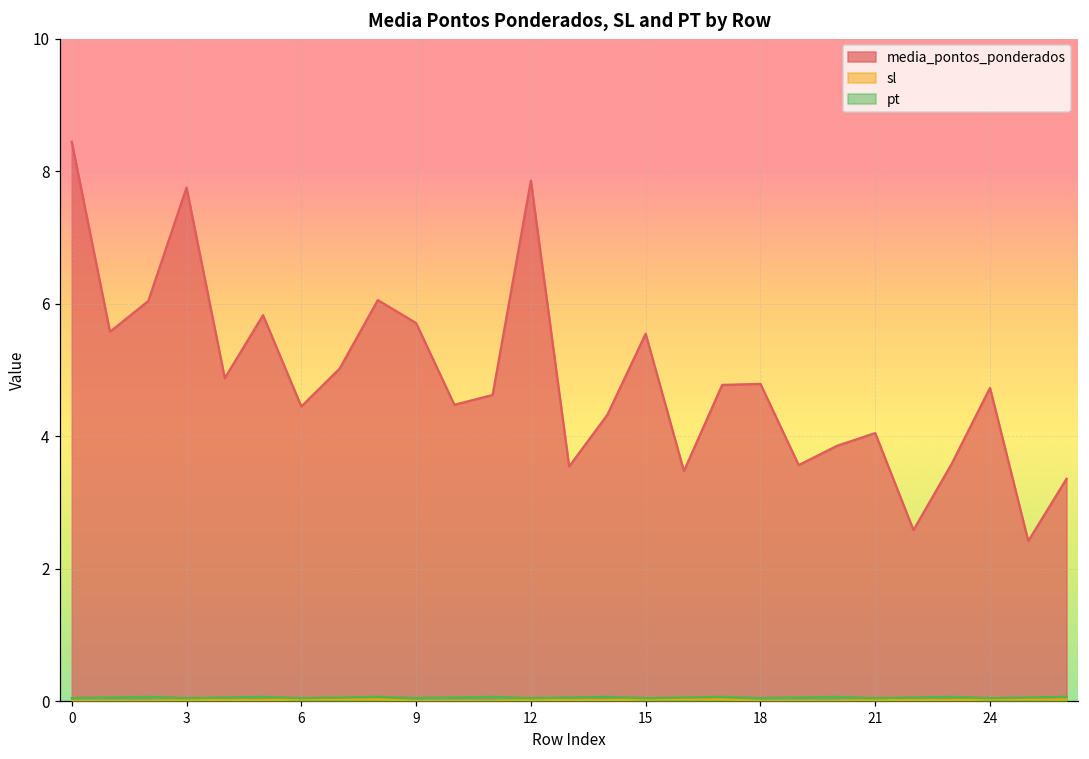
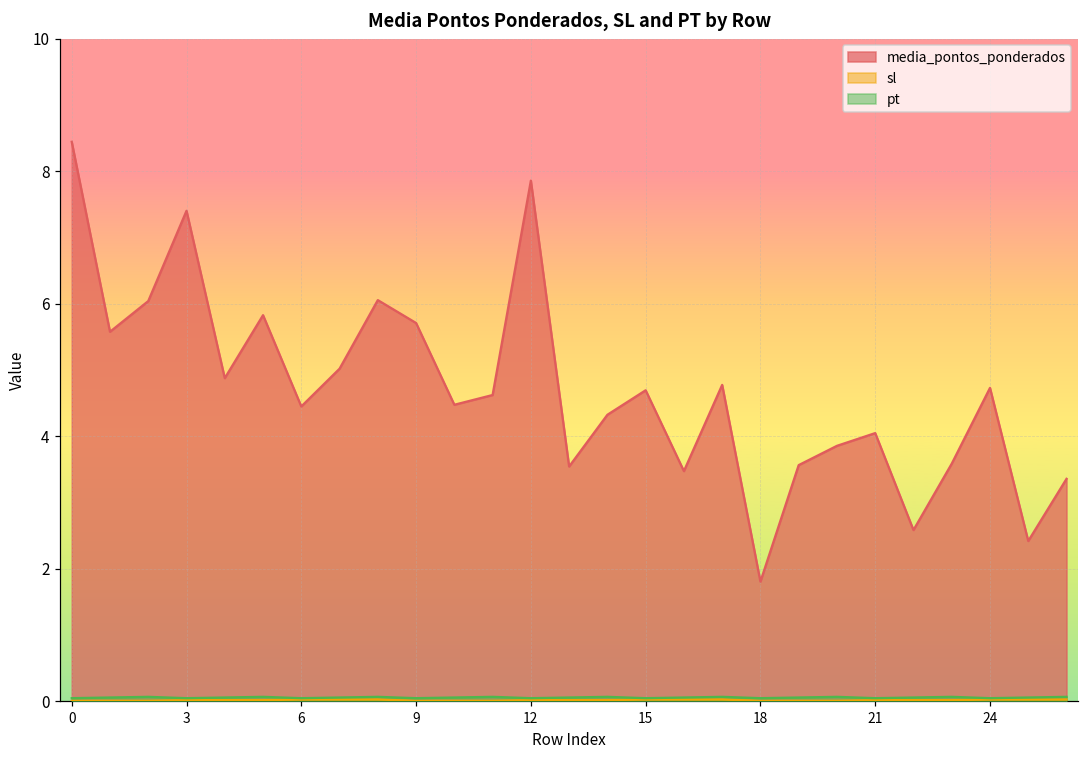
  {
    "media_pontos_ponderados": {
      "0": 8.4,
-     "3": 7.8,
+     "3": 7.4,
      "6": 4.5,
      "9": 5.7,
      "12": 7.9,
-     "15": 5.5,
-     "18": 4.8,
+     "15": 4.7,
+     "18": 1.8,
      "21": 4.0,
      "24": 4.7
    }
  }
